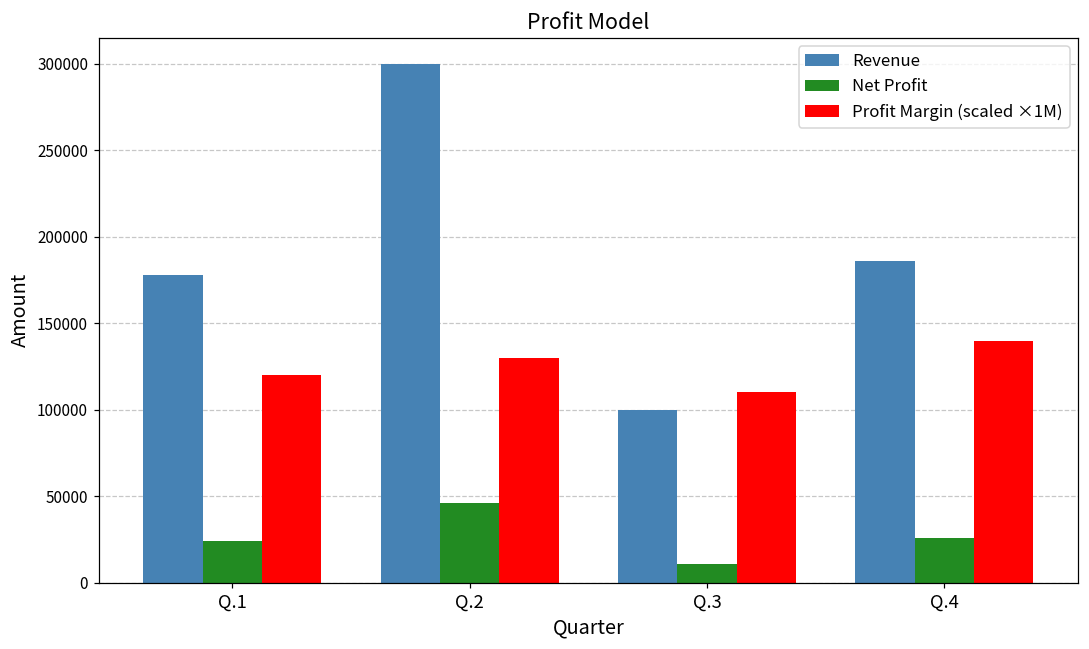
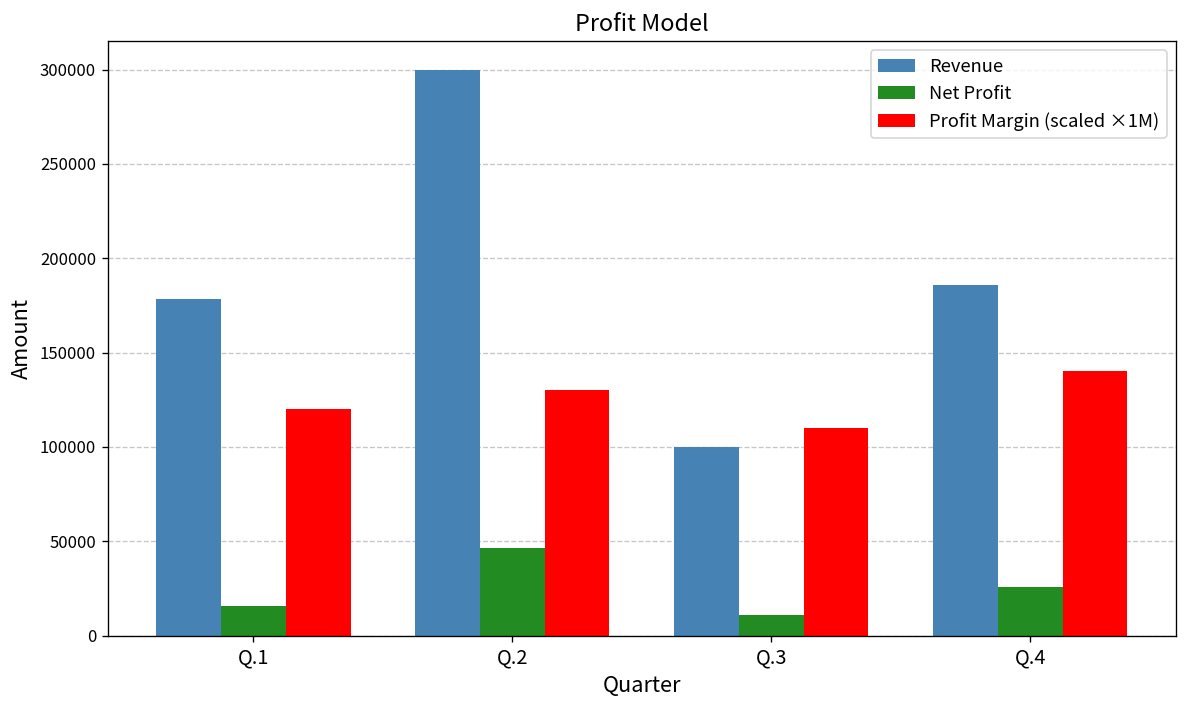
  {
    "Revenue": {
      "Q.1": 178000,
      "Q.2": 300000,
      "Q.3": 100000,
      "Q.4": 186000
    },
    "Net Profit": {
-     "Q.1": 24000,
+     "Q.1": 16000,
      "Q.2": 46000,
      "Q.3": 11000,
      "Q.4": 26000
    },
    "Profit Margin (scaled ×1M)": {
      "Q.1": 120000,
      "Q.2": 130000,
      "Q.3": 110000,
      "Q.4": 140000
    }
  }
